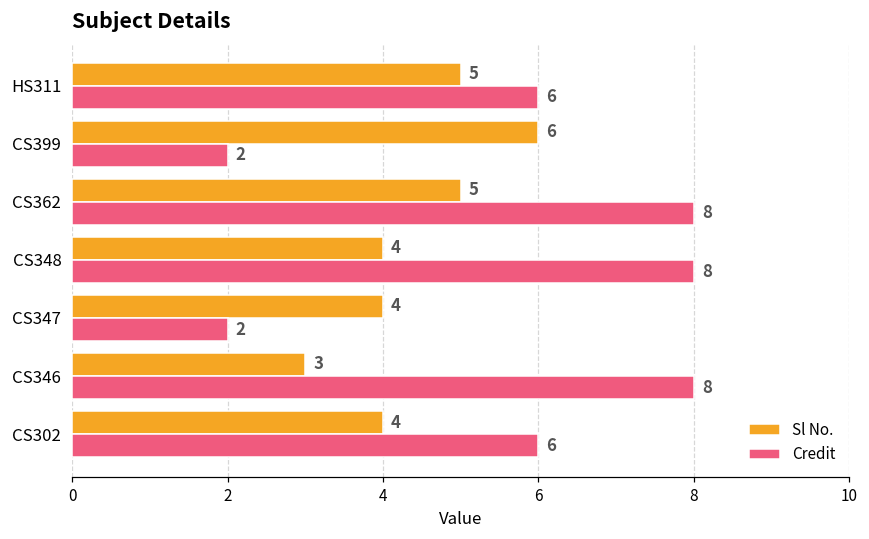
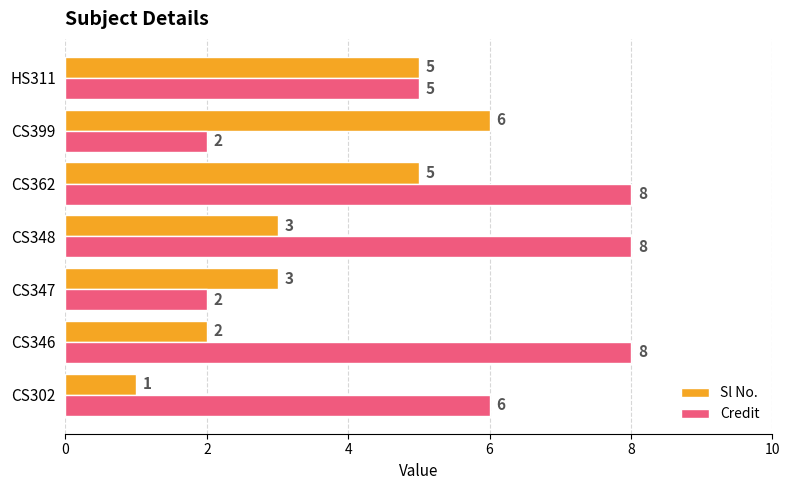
  {
    "Sl No.": {
      "HS311": 5,
      "CS399": 6,
      "CS362": 5,
-     "CS348": 4,
-     "CS347": 4,
-     "CS346": 3,
-     "CS302": 4
+     "CS348": 3,
+     "CS347": 3,
+     "CS346": 2,
+     "CS302": 1
    },
    "Credit": {
-     "HS311": 6,
+     "HS311": 5,
      "CS399": 2,
      "CS362": 8,
      "CS348": 8,
      "CS347": 2,
      "CS346": 8,
      "CS302": 6
    }
  }
